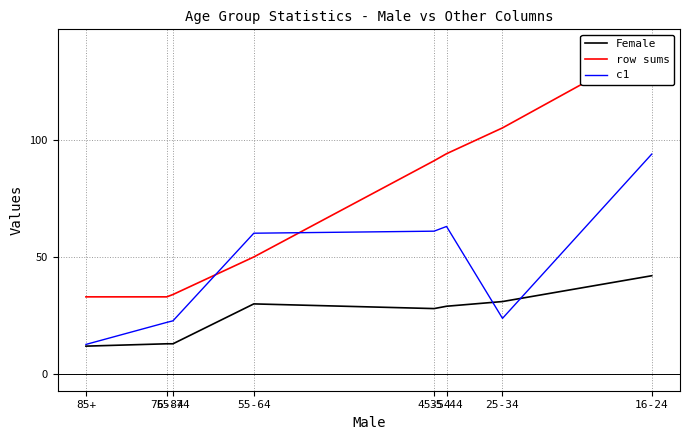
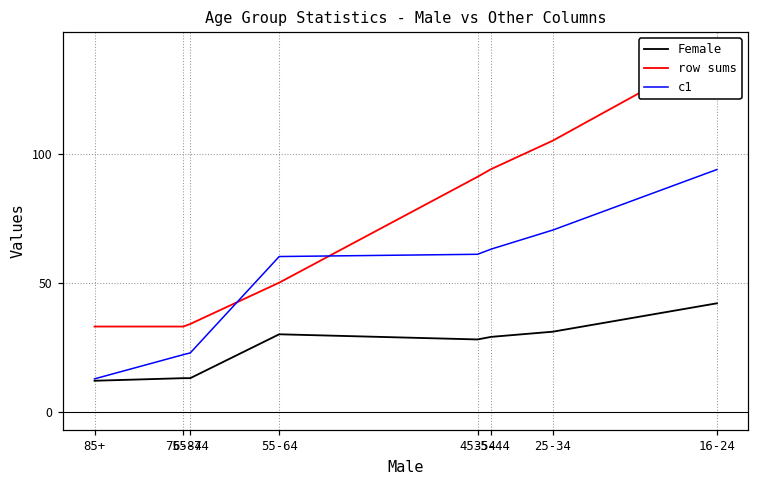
  {
    "Female": {
      "55-64": 30,
      "25-34": 31,
      "16-24": 42
    },
    "row sums": {
      "85+": 33,
      "55-64": 50,
      "25-34": 105
    },
    "c1": {
      "55-64": 60,
-     "25-34": 24,
+     "25-34": 70,
      "16-24": 94
    }
  }
